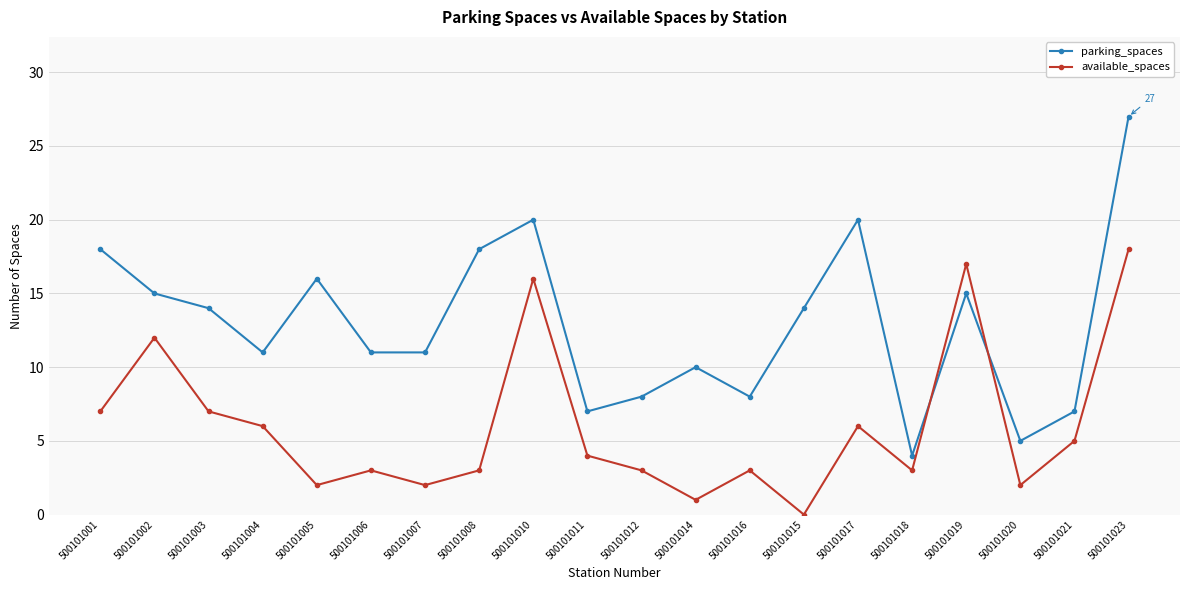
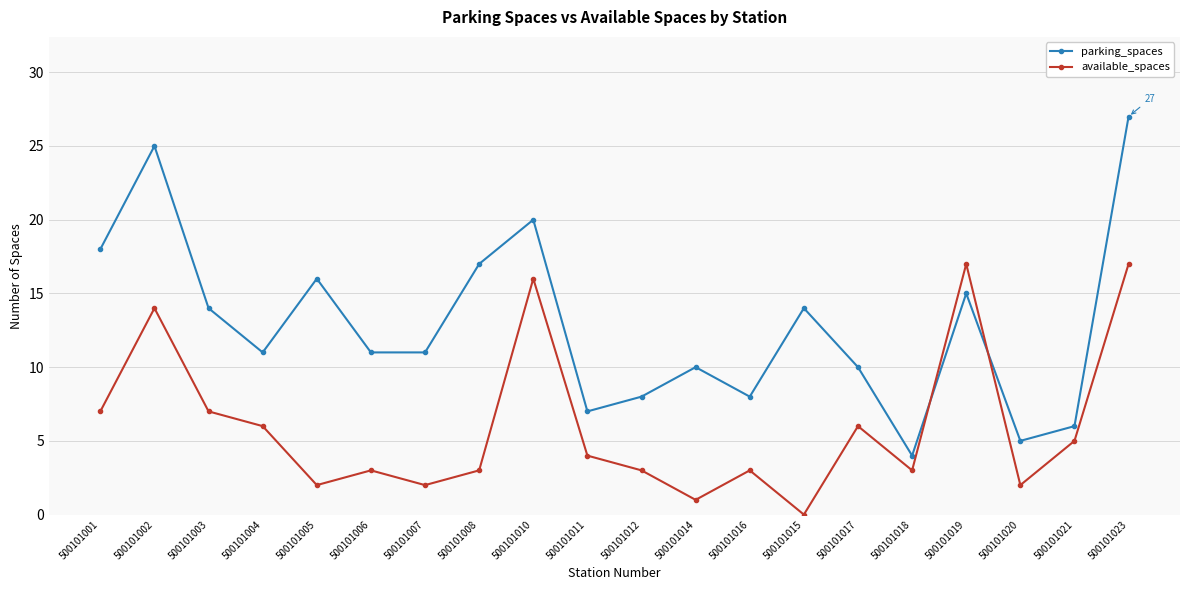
  {
    "parking_spaces": {
      "500101001": 18,
-     "500101002": 15,
+     "500101002": 25,
      "500101003": 14,
      "500101004": 11,
      "500101005": 16,
      "500101006": 11,
      "500101007": 11,
-     "500101008": 18,
+     "500101008": 17,
      "500101010": 20,
      "500101011": 7,
      "500101012": 8,
      "500101014": 10,
      "500101016": 8,
      "500101015": 14,
-     "500101017": 20,
+     "500101017": 10,
      "500101018": 4,
      "500101019": 15,
      "500101020": 5,
-     "500101021": 7
+     "500101021": 6
    },
    "available_spaces": {
      "500101001": 7,
-     "500101002": 12,
+     "500101002": 14,
      "500101003": 7,
      "500101004": 6,
      "500101005": 2,
      "500101006": 3,
      "500101007": 2,
      "500101008": 3,
      "500101010": 16,
      "500101011": 4,
      "500101012": 3,
      "500101014": 1,
      "500101016": 3,
      "500101015": 0,
      "500101017": 6,
      "500101018": 3,
      "500101019": 17,
      "500101020": 2,
      "500101021": 5,
-     "500101023": 18
+     "500101023": 17
    }
  }
